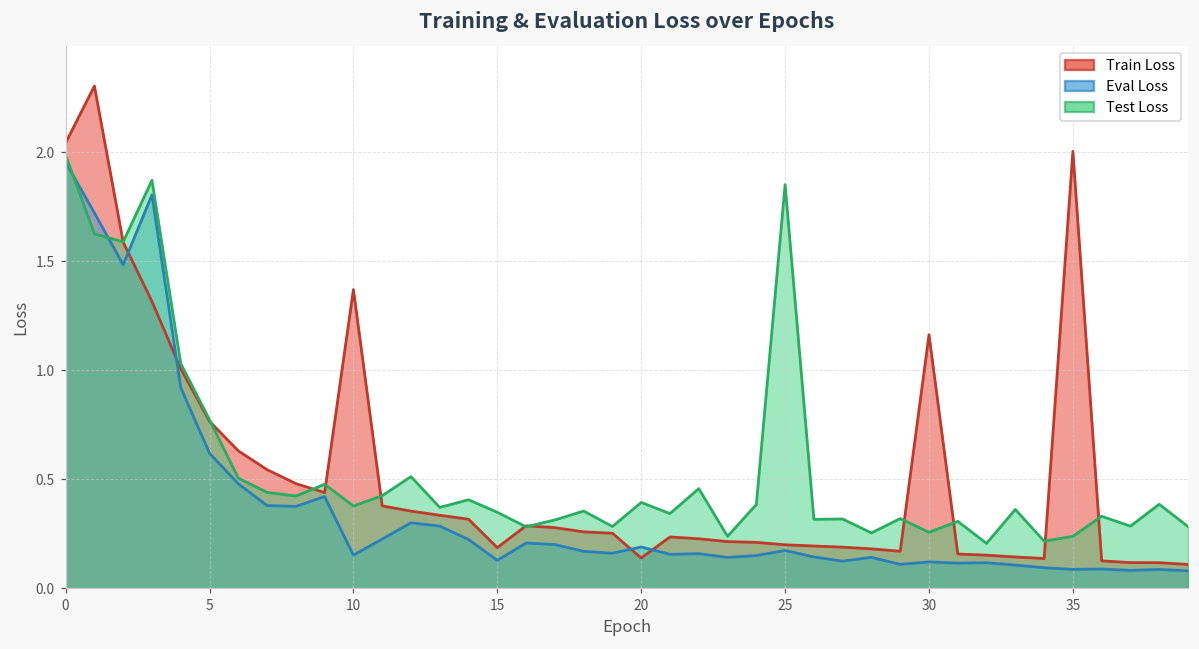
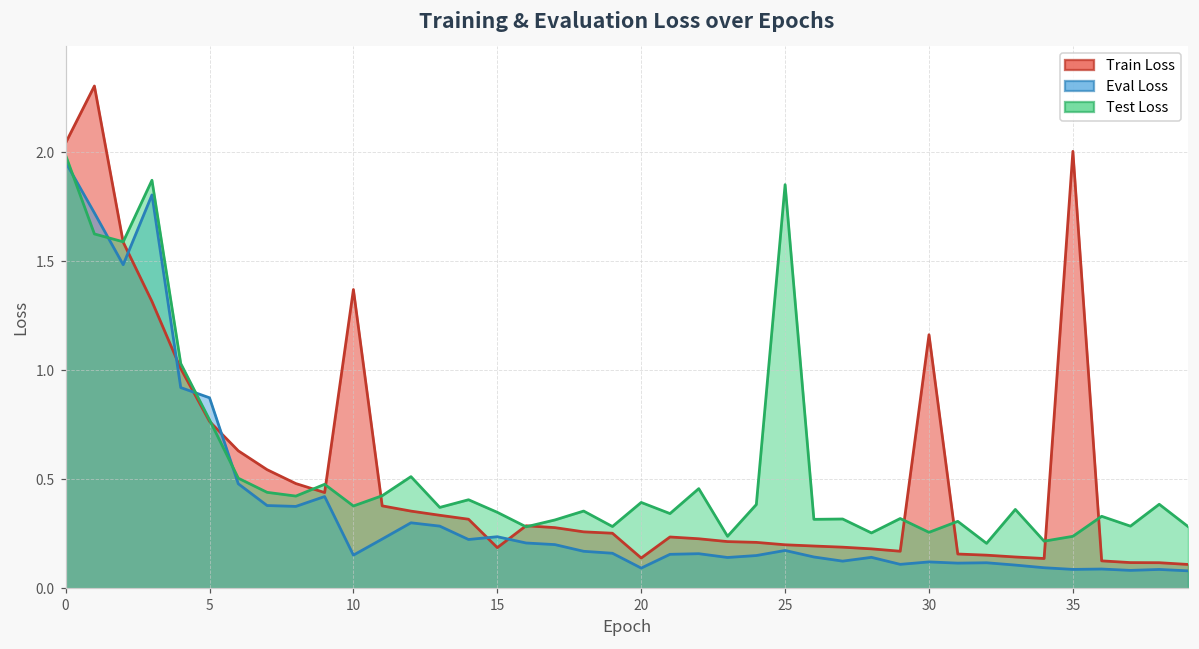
  {
    "Train Loss": {
      "0": 2.04,
      "10": 1.37,
      "15": 0.19,
      "20": 0.14,
      "25": 0.20,
      "30": 1.16,
      "35": 2.01
    },
    "Eval Loss": {
      "0": 1.96,
-     "5": 0.62,
+     "5": 0.87,
      "10": 0.15,
-     "15": 0.13,
-     "20": 0.19,
+     "15": 0.24,
+     "20": 0.09,
      "25": 0.17,
      "30": 0.12,
      "35": 0.09
    },
    "Test Loss": {
      "0": 1.99,
      "10": 0.38,
      "15": 0.35,
      "20": 0.39,
      "25": 1.85,
      "30": 0.26,
      "35": 0.24
    }
  }
